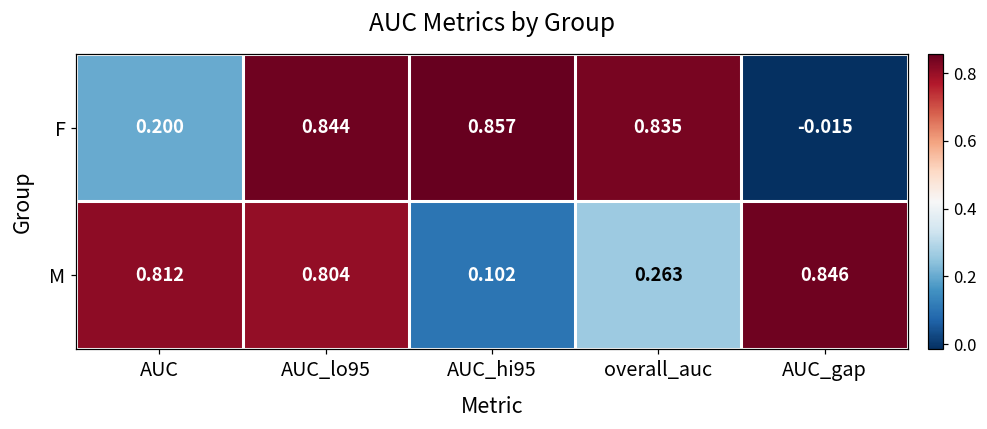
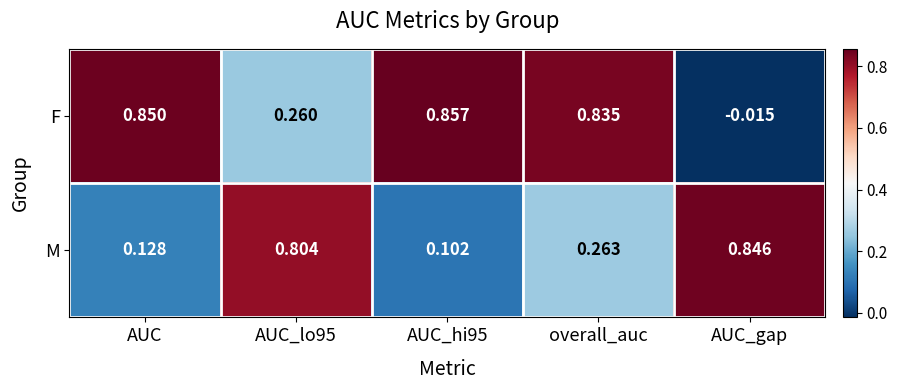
  {
    "F": {
-     "AUC": 0.200,
-     "AUC_lo95": 0.844,
+     "AUC": 0.850,
+     "AUC_lo95": 0.260,
      "AUC_hi95": 0.857,
      "overall_auc": 0.835,
      "AUC_gap": -0.015
    },
    "M": {
-     "AUC": 0.812,
+     "AUC": 0.128,
      "AUC_lo95": 0.804,
      "AUC_hi95": 0.102,
      "overall_auc": 0.263,
      "AUC_gap": 0.846
    }
  }
